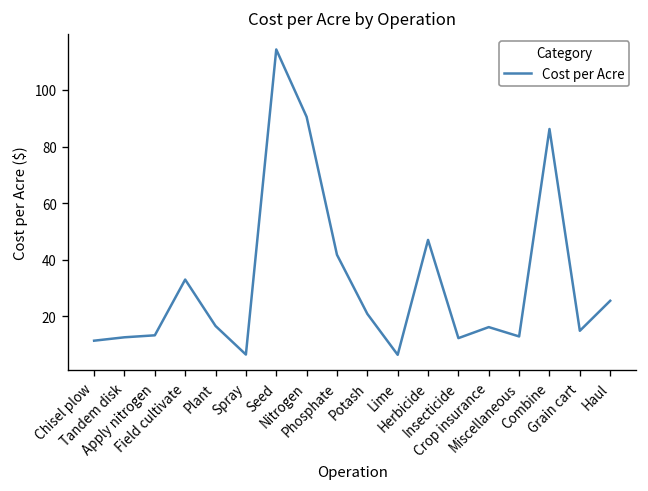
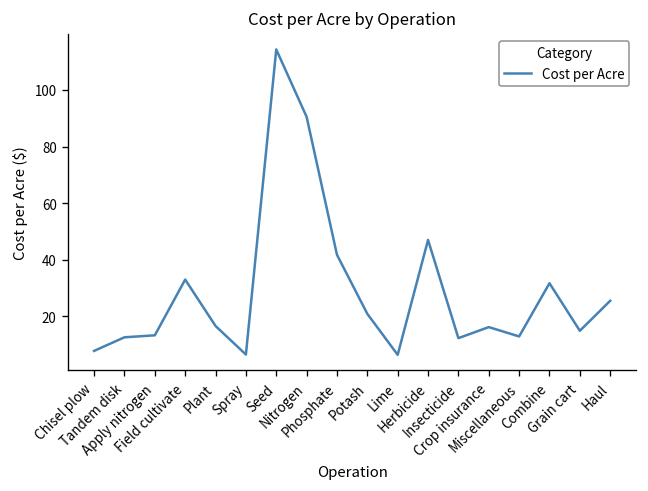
  {
-   "Chisel plow": 11,
+   "Chisel plow": 8,
    "Tandem disk": 13,
    "Apply nitrogen": 13,
    "Field cultivate": 33,
    "Plant": 17,
    "Spray": 7,
    "Seed": 114,
    "Nitrogen": 91,
    "Phosphate": 42,
    "Potash": 21,
    "Lime": 6,
    "Herbicide": 47,
    "Insecticide": 12,
    "Crop insurance": 16,
    "Miscellaneous": 13,
-   "Combine": 86,
+   "Combine": 32,
    "Grain cart": 15,
    "Haul": 26
  }
